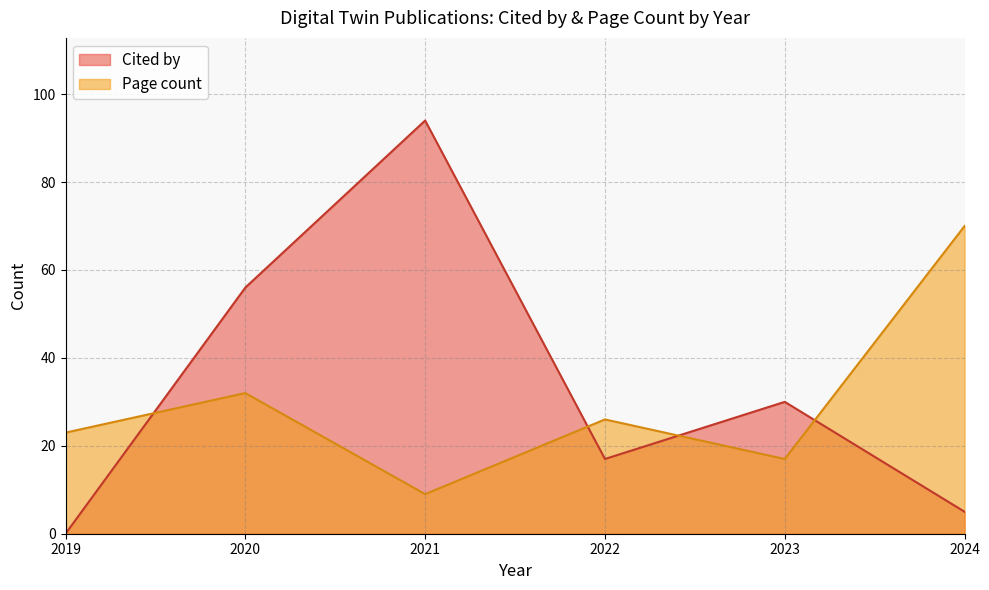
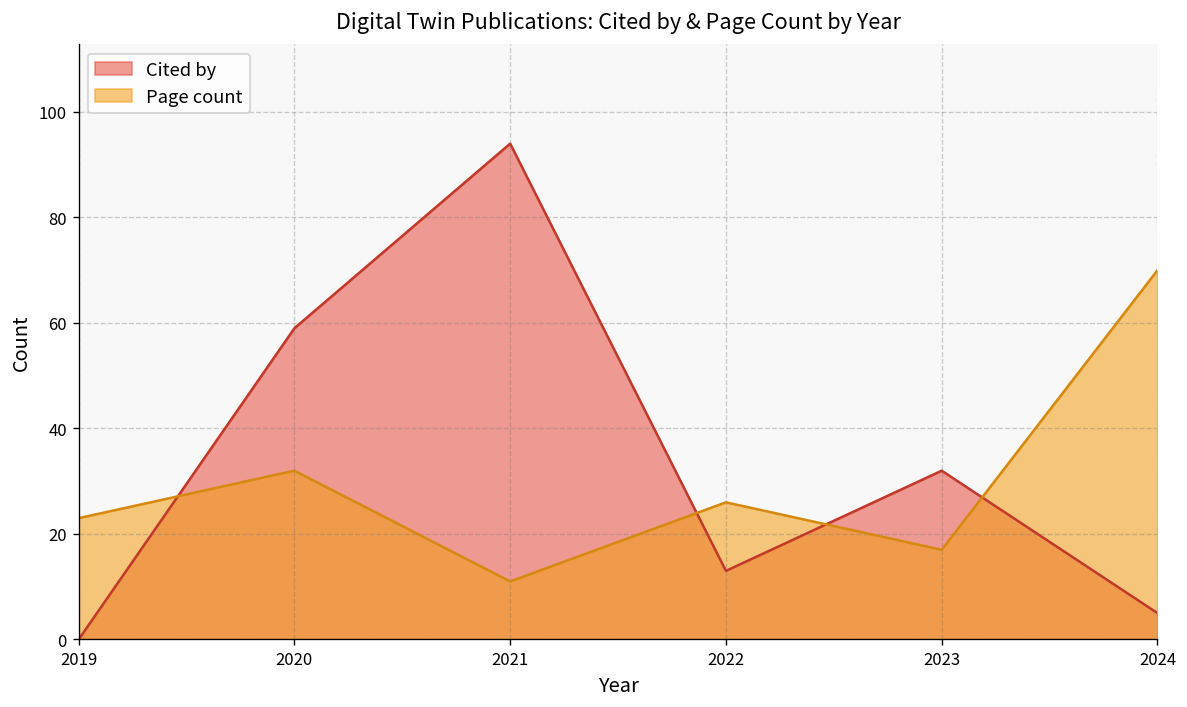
  {
    "Cited by": {
      "2019": 0,
-     "2020": 56,
+     "2020": 59,
      "2021": 94,
-     "2022": 17,
-     "2023": 30,
+     "2022": 13,
+     "2023": 32,
      "2024": 5
    },
    "Page count": {
      "2019": 23,
      "2020": 32,
-     "2021": 9,
+     "2021": 11,
      "2022": 26,
      "2023": 17,
      "2024": 70
    }
  }
